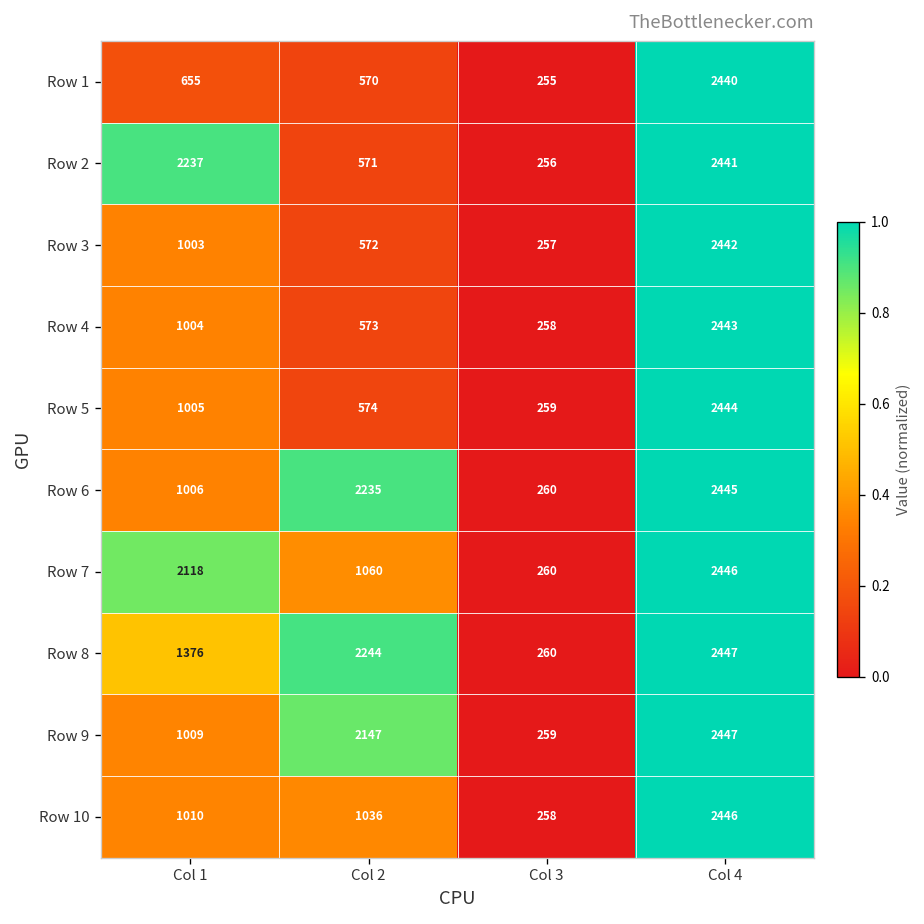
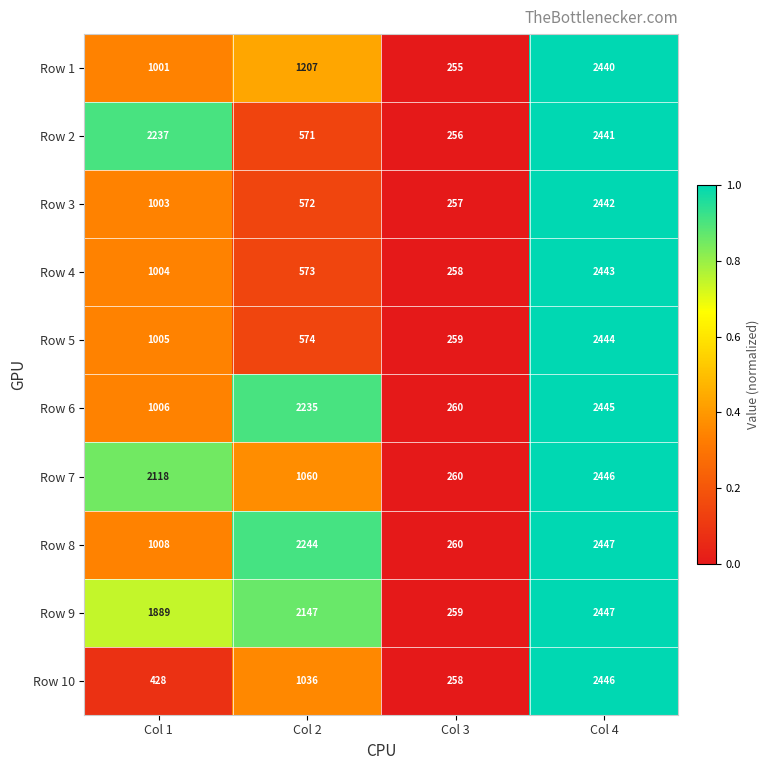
  {
    "Row 1": {
-     "Col 1": 655,
-     "Col 2": 570,
+     "Col 1": 1001,
+     "Col 2": 1207,
      "Col 3": 255,
      "Col 4": 2440
    },
    "Row 2": {
      "Col 1": 2237,
      "Col 2": 571,
      "Col 3": 256,
      "Col 4": 2441
    },
    "Row 3": {
      "Col 1": 1003,
      "Col 2": 572,
      "Col 3": 257,
      "Col 4": 2442
    },
    "Row 4": {
      "Col 1": 1004,
      "Col 2": 573,
      "Col 3": 258,
      "Col 4": 2443
    },
    "Row 5": {
      "Col 1": 1005,
      "Col 2": 574,
      "Col 3": 259,
      "Col 4": 2444
    },
    "Row 6": {
      "Col 1": 1006,
      "Col 2": 2235,
      "Col 3": 260,
      "Col 4": 2445
    },
    "Row 7": {
      "Col 1": 2118,
      "Col 2": 1060,
      "Col 3": 260,
      "Col 4": 2446
    },
    "Row 8": {
-     "Col 1": 1376,
+     "Col 1": 1008,
      "Col 2": 2244,
      "Col 3": 260,
      "Col 4": 2447
    },
    "Row 9": {
-     "Col 1": 1009,
+     "Col 1": 1889,
      "Col 2": 2147,
      "Col 3": 259,
      "Col 4": 2447
    },
    "Row 10": {
-     "Col 1": 1010,
+     "Col 1": 428,
      "Col 2": 1036,
      "Col 3": 258,
      "Col 4": 2446
    }
  }
